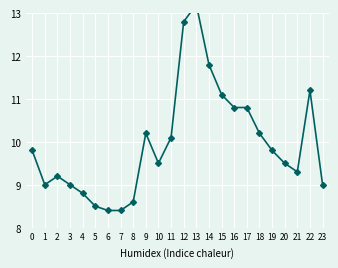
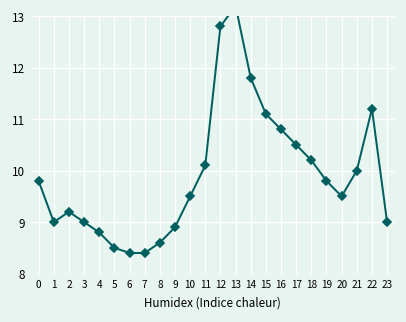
  {
    "0": 9.8,
    "1": 9.0,
    "2": 9.2,
    "3": 9.0,
    "4": 8.8,
    "5": 8.5,
    "6": 8.4,
    "7": 8.4,
    "8": 8.6,
-   "9": 10.2,
+   "9": 8.9,
    "10": 9.5,
    "11": 10.1,
    "12": 12.8,
    "14": 11.8,
    "15": 11.1,
    "16": 10.8,
-   "17": 10.8,
+   "17": 10.5,
    "18": 10.2,
    "19": 9.8,
    "20": 9.5,
-   "21": 9.3,
+   "21": 10.0,
    "22": 11.2,
    "23": 9.0
  }
